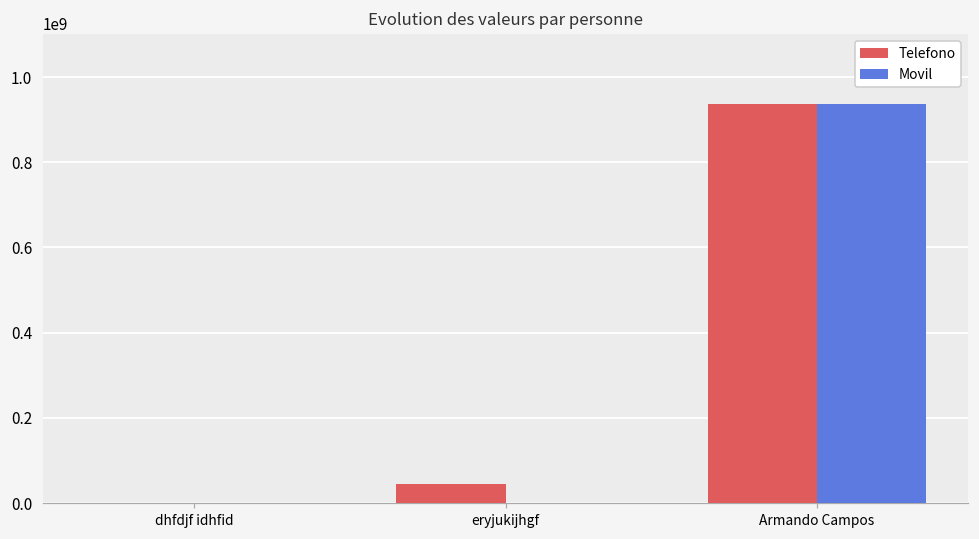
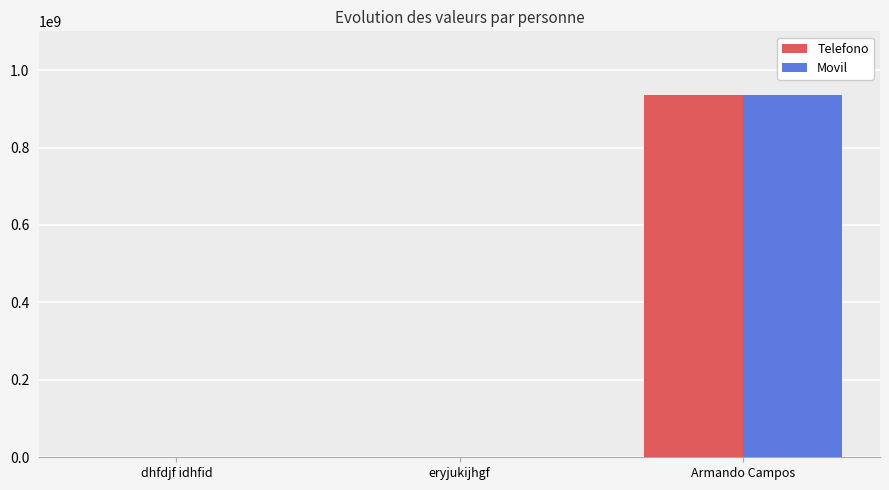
  {
    "Telefono": {
-     "eryjukijhgf": 50000000,
+     "eryjukijhgf": 0,
      "Armando Campos": 940000000
    },
    "Movil": {
      "Armando Campos": 940000000
    }
  }
